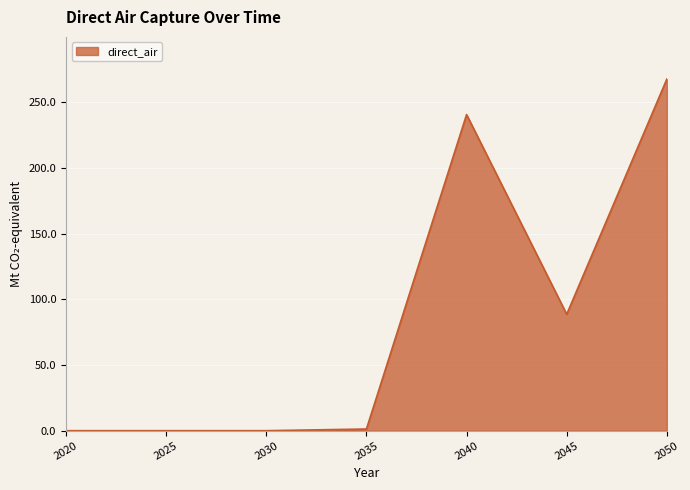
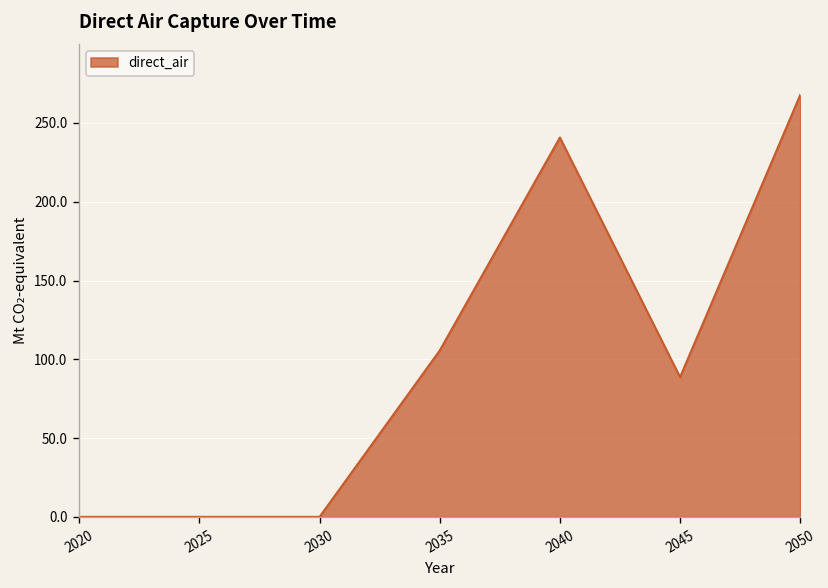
  {
    "2020": 0,
    "2025": 0,
    "2030": 0,
-   "2035": 1,
+   "2035": 106,
    "2040": 241,
    "2045": 89,
    "2050": 268
  }
